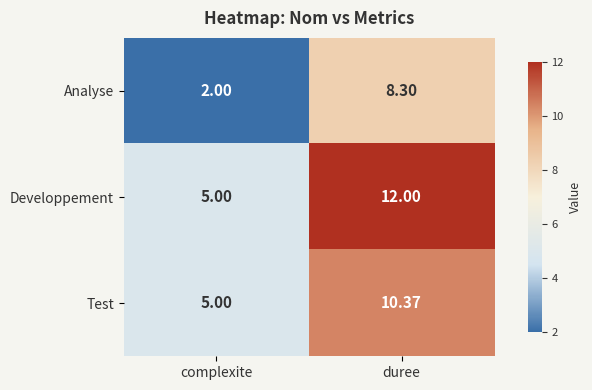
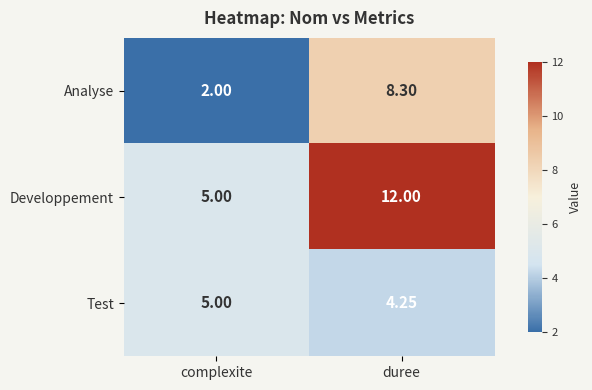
  {
    "Analyse": {
      "complexite": 2.00,
      "duree": 8.30
    },
    "Developpement": {
      "complexite": 5.00,
      "duree": 12.00
    },
    "Test": {
      "complexite": 5.00,
-     "duree": 10.37
+     "duree": 4.25
    }
  }
